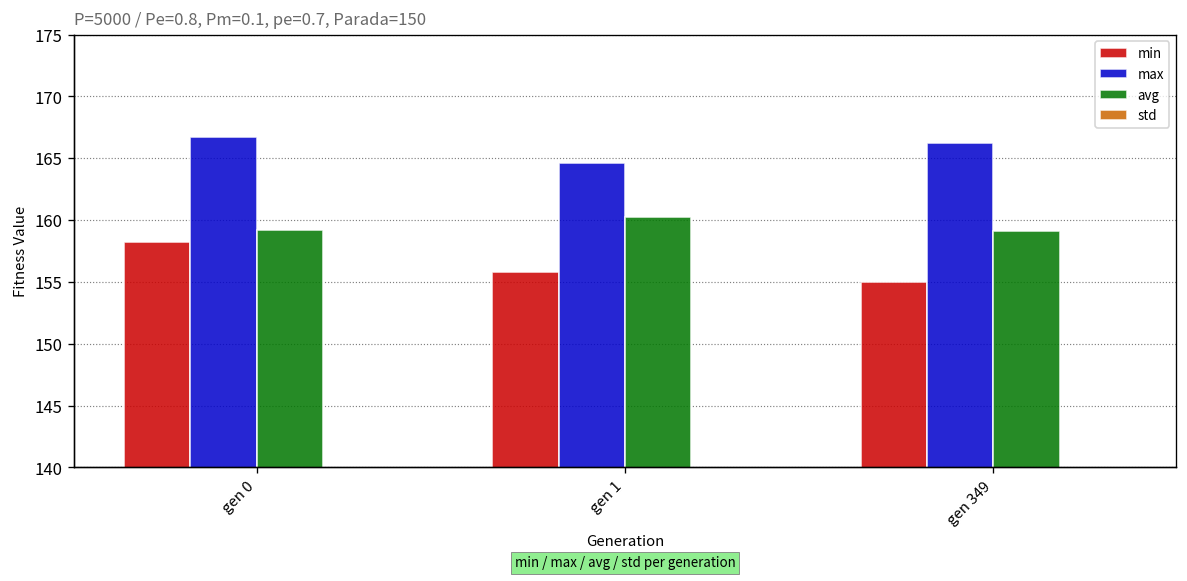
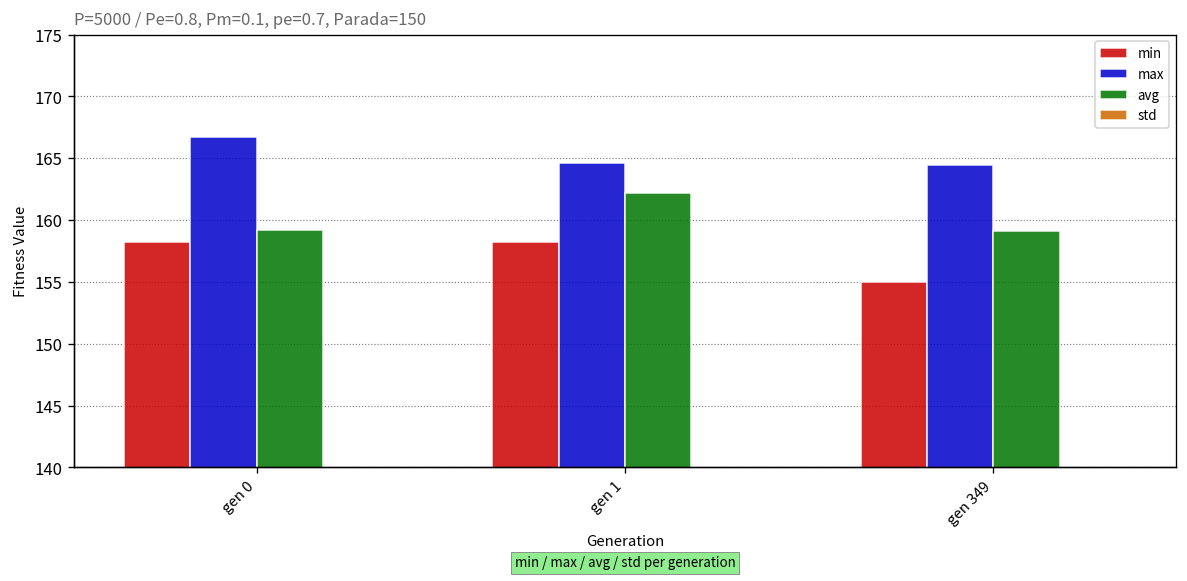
  {
    "min": {
      "gen 0": 158.2,
-     "gen 1": 155.8,
+     "gen 1": 158.2,
      "gen 349": 155.0
    },
    "max": {
      "gen 0": 166.7,
      "gen 1": 164.6,
-     "gen 349": 166.2
+     "gen 349": 164.5
    },
    "avg": {
      "gen 0": 159.2,
-     "gen 1": 160.3,
+     "gen 1": 162.2,
      "gen 349": 159.1
    }
  }
